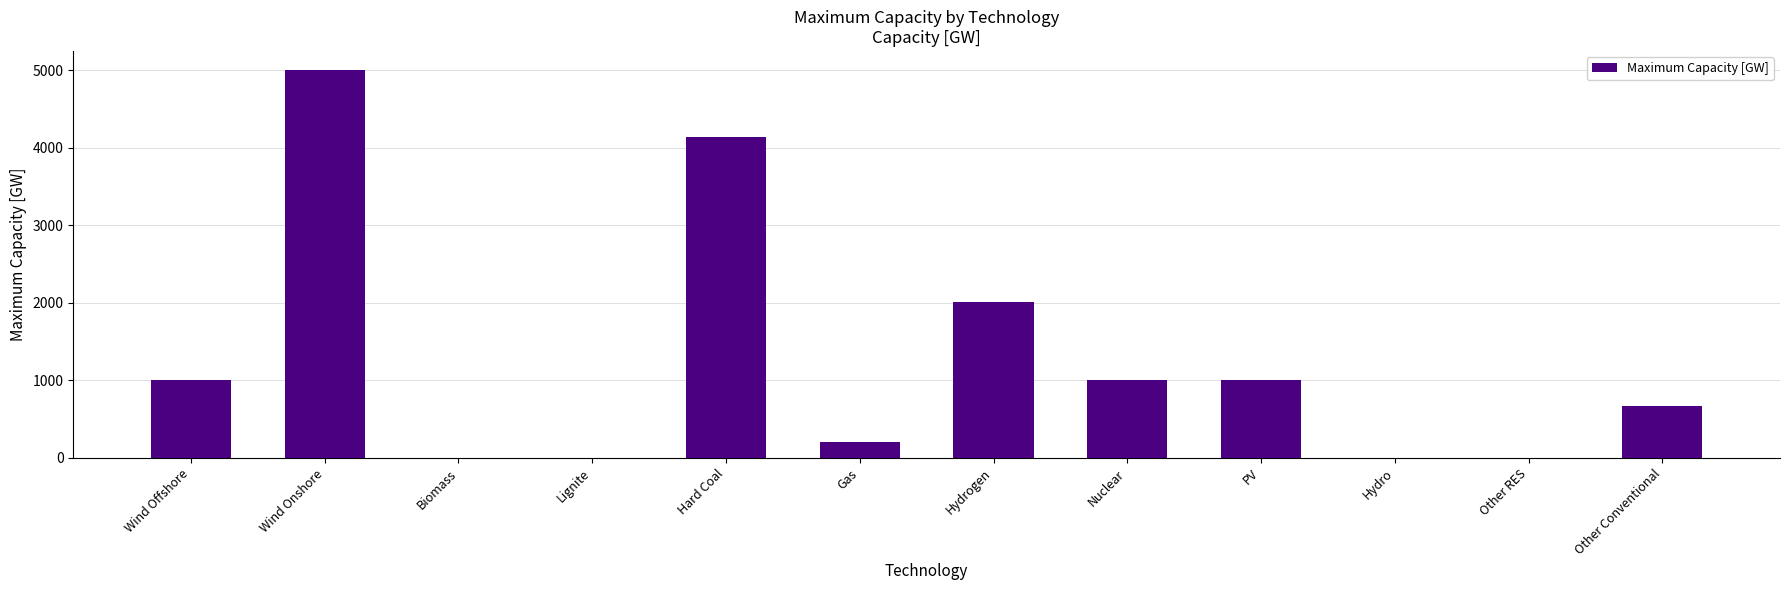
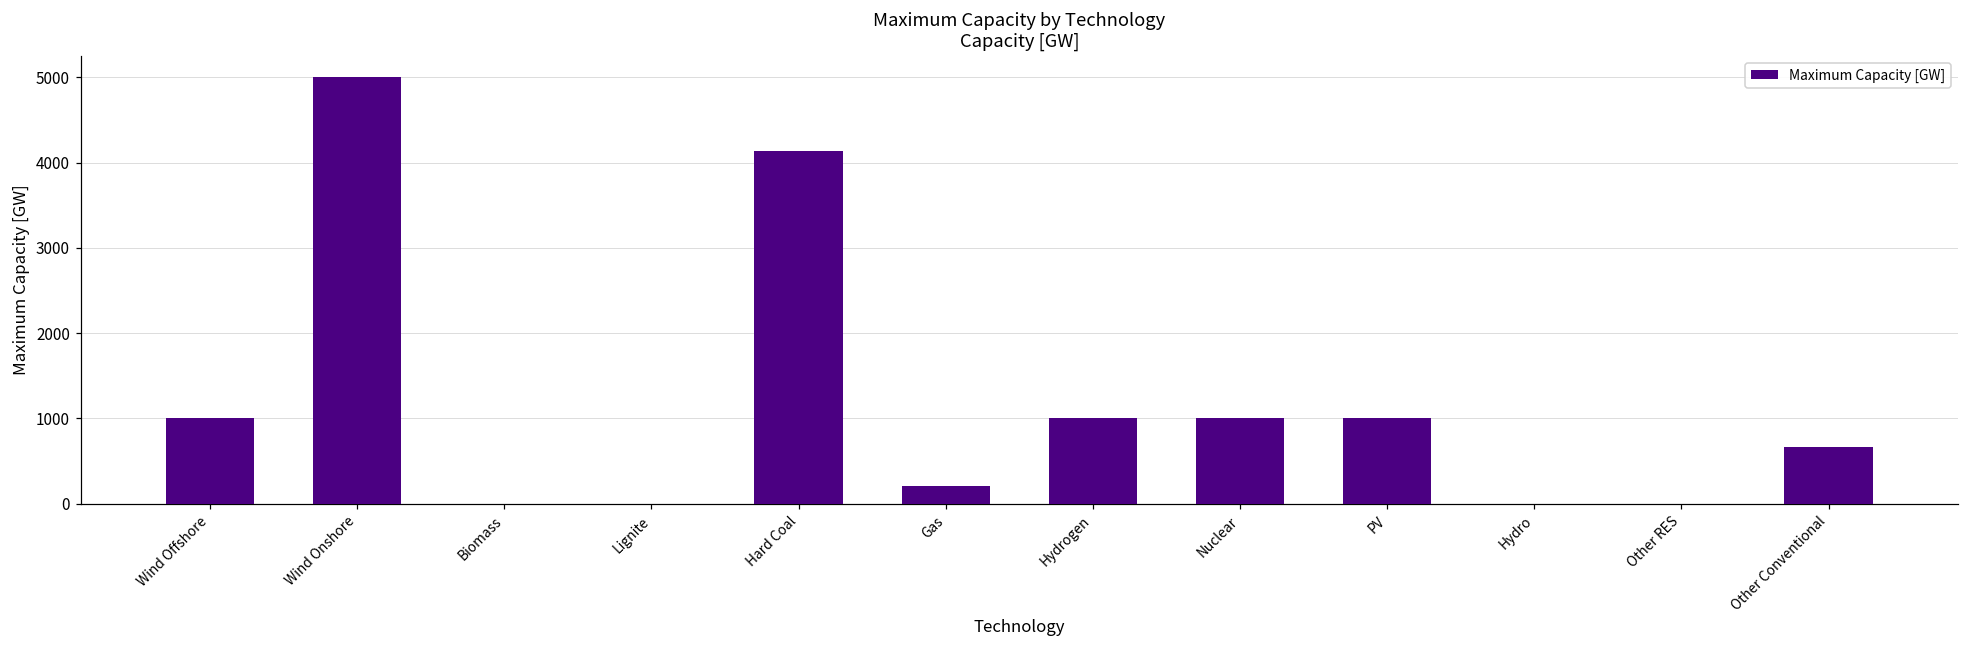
  {
    "Wind Offshore": 1000,
    "Wind Onshore": 5000,
    "Biomass": 0,
    "Lignite": 0,
    "Hard Coal": 4100,
    "Gas": 200,
-   "Hydrogen": 2000,
+   "Hydrogen": 1000,
    "Nuclear": 1000,
    "PV": 1000,
    "Hydro": 0,
    "Other RES": 0,
    "Other Conventional": 700
  }
